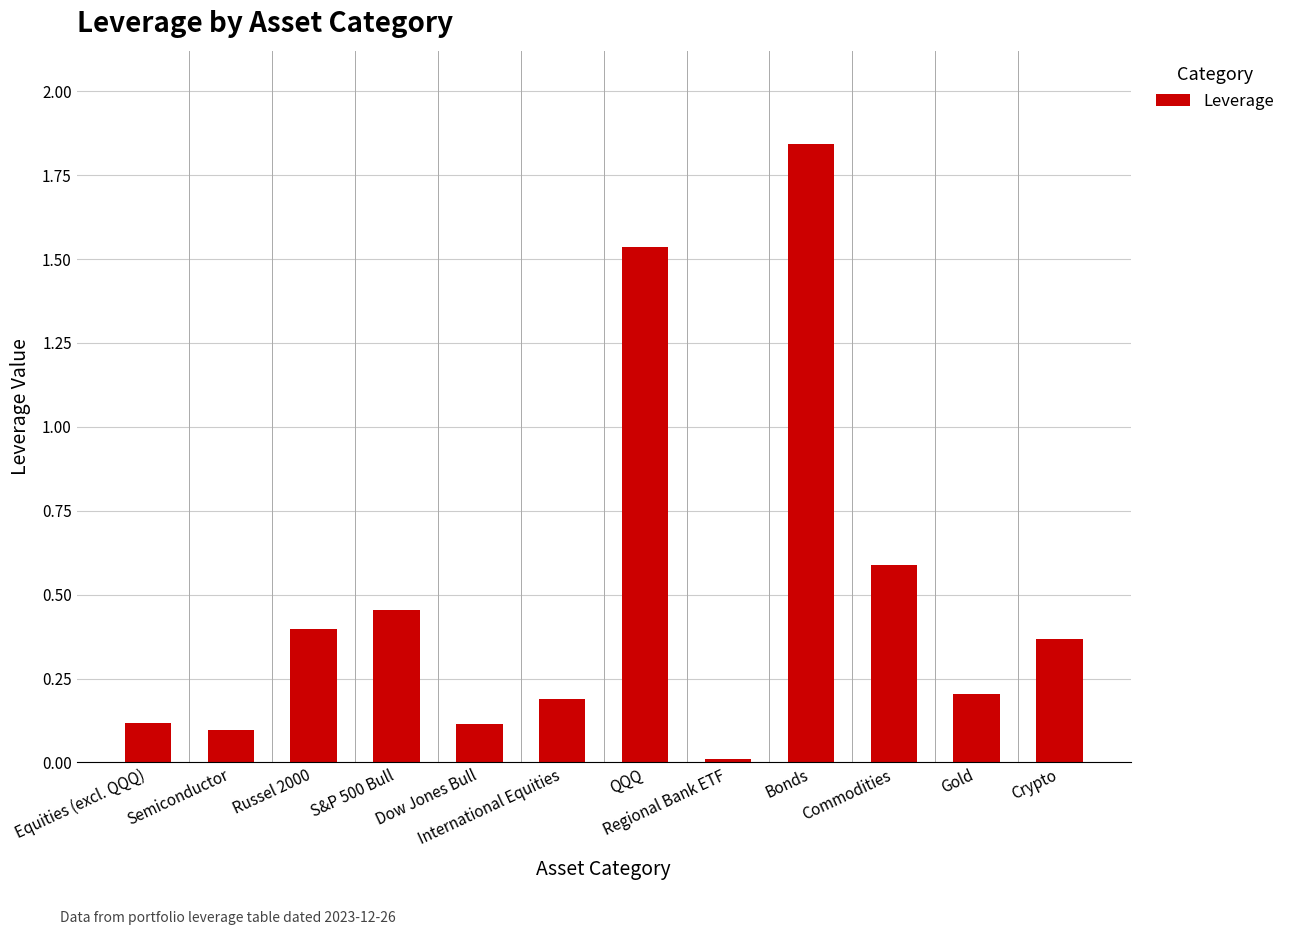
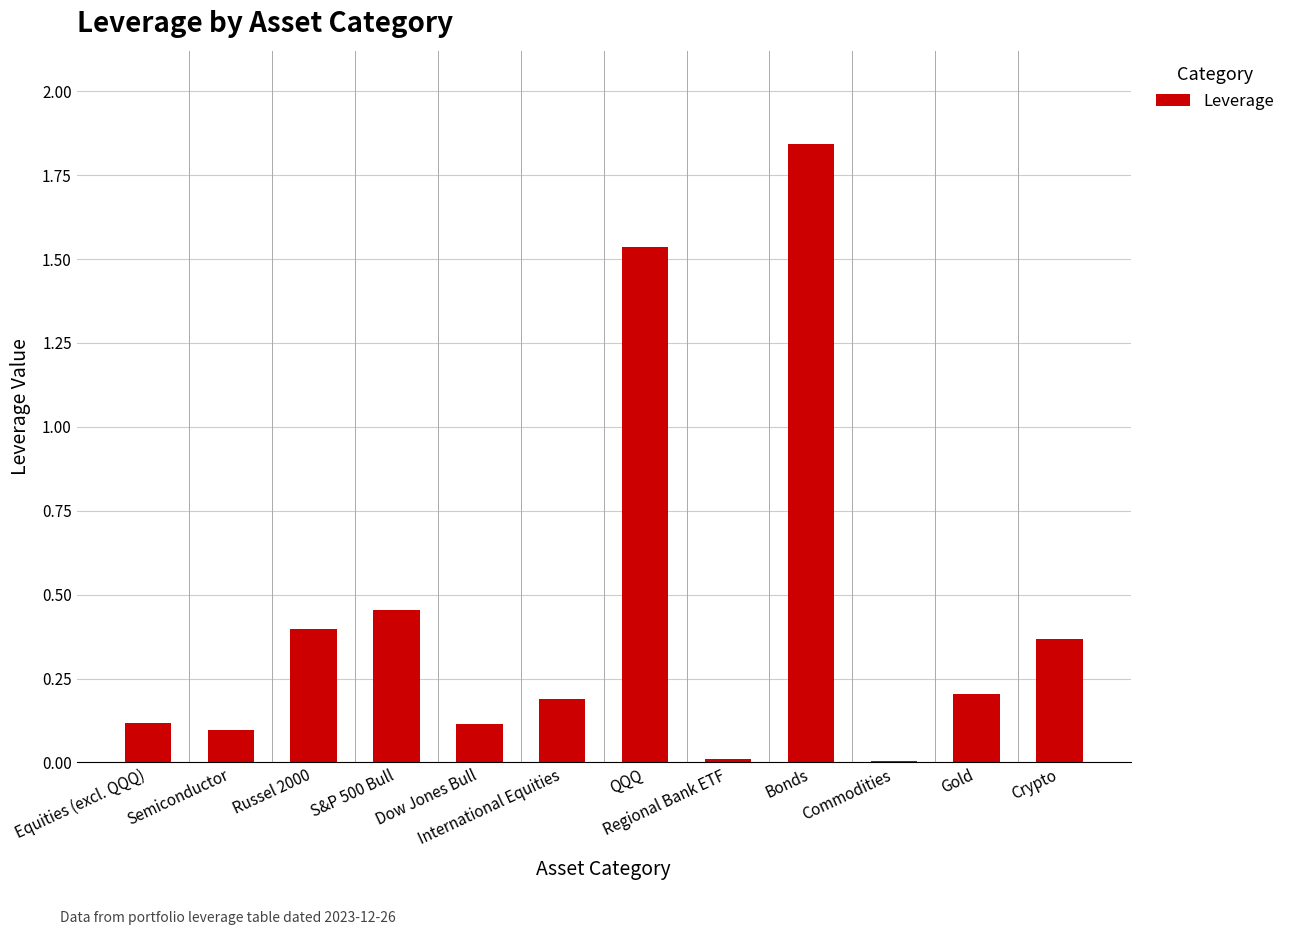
  {
    "Equities (excl. QQQ)": 0.12,
    "Semiconductor": 0.10,
    "Russel 2000": 0.40,
    "S&P 500 Bull": 0.45,
    "Dow Jones Bull": 0.11,
    "International Equities": 0.19,
    "QQQ": 1.53,
    "Regional Bank ETF": 0.01,
    "Bonds": 1.84,
-   "Commodities": 0.59,
+   "Commodities": 0.01,
    "Gold": 0.20,
    "Crypto": 0.37
  }
